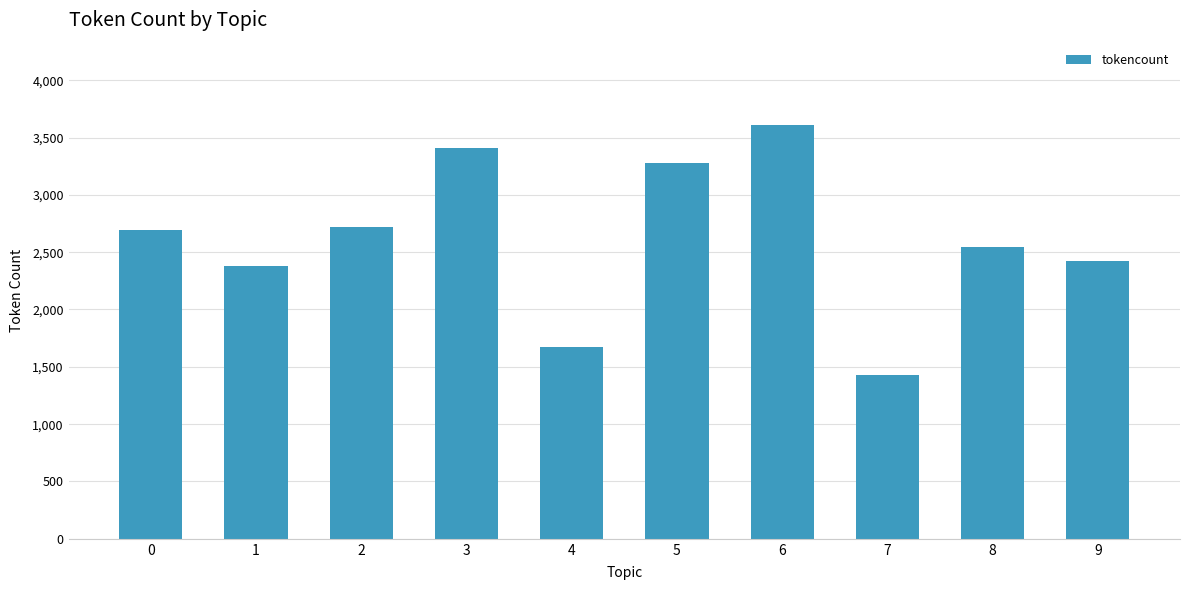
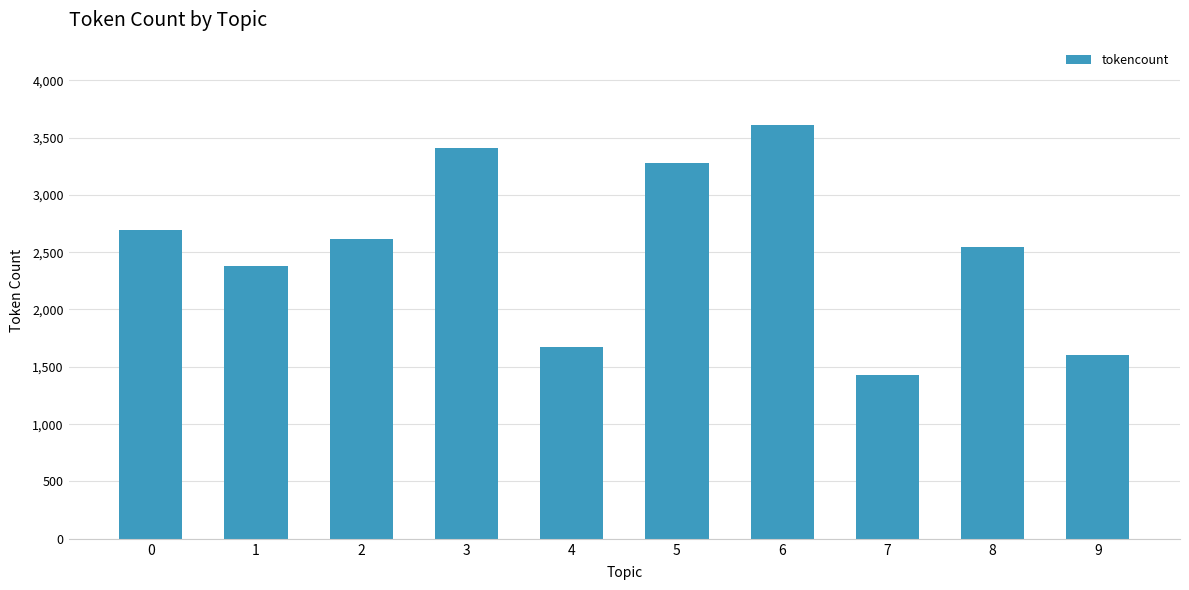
  {
    "0": "2,690",
    "1": "2,380",
-   "2": "2,720",
+   "2": "2,610",
    "3": "3,410",
    "4": "1,670",
    "5": "3,280",
    "6": "3,610",
    "7": "1,430",
    "8": "2,550",
-   "9": "2,430"
+   "9": "1,600"
  }
